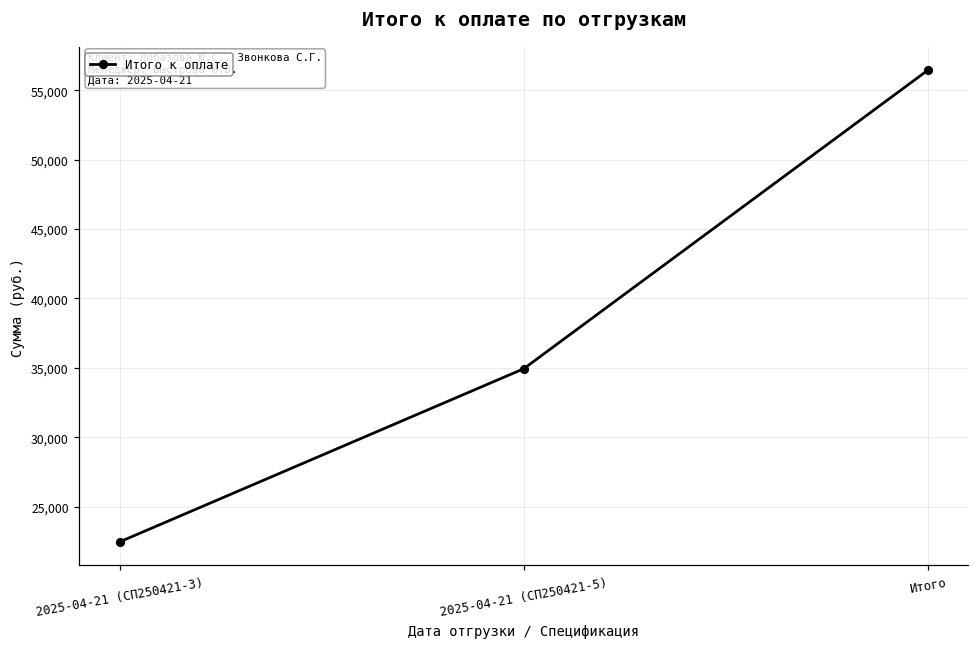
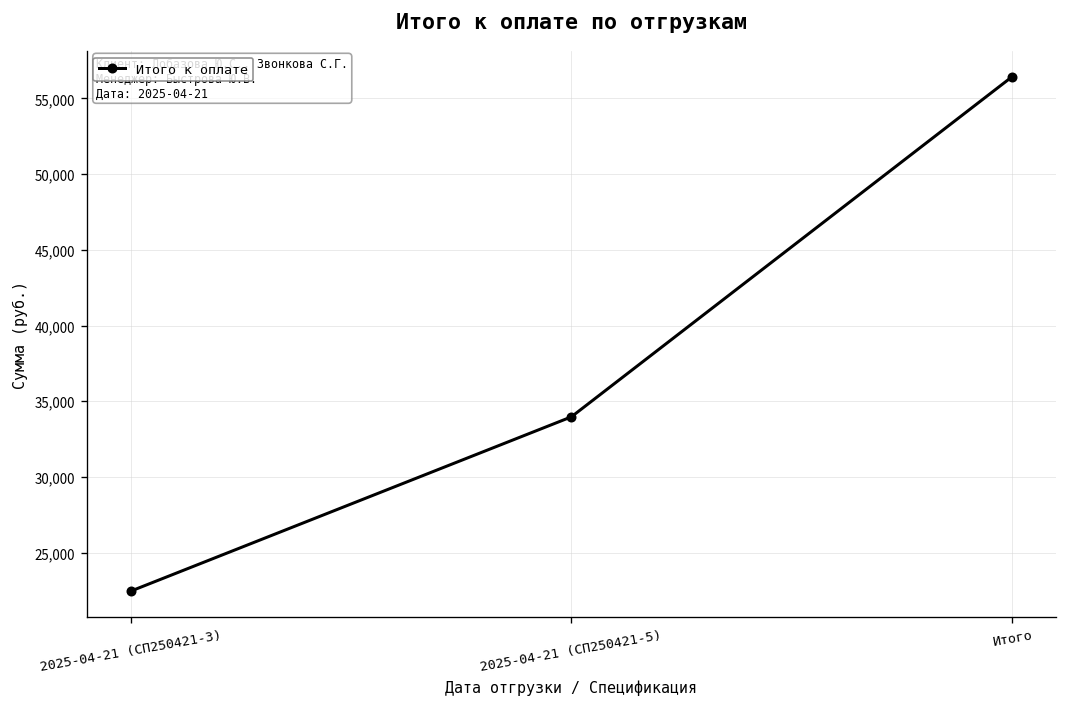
  {
    "2025-04-21 (СП250421-3)": "22,500",
-   "2025-04-21 (СП250421-5)": "34,900",
+   "2025-04-21 (СП250421-5)": "34,000",
    "Итого": "56,400"
  }
